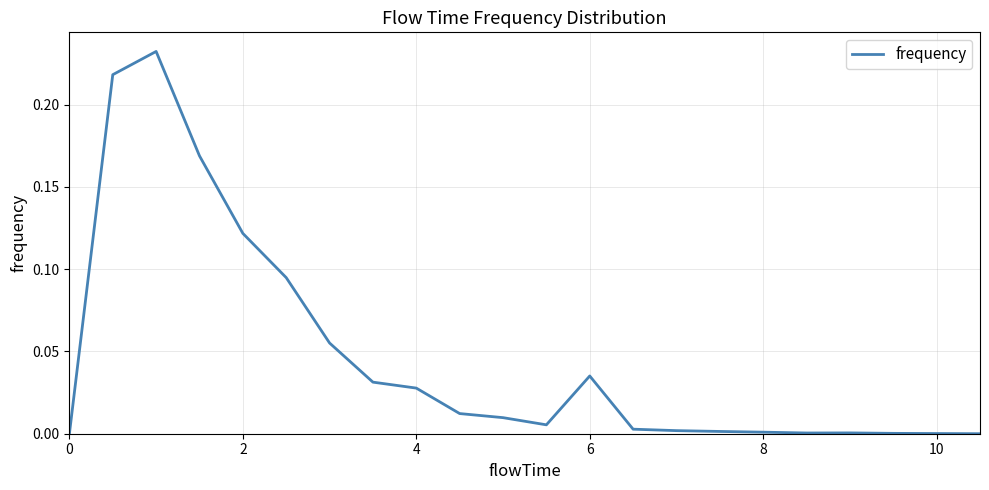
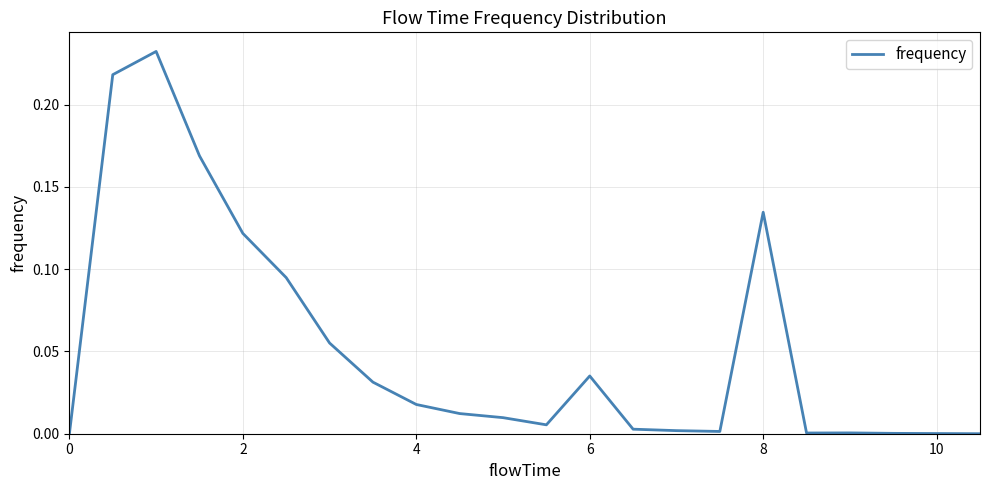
  {
    "0": 0.000,
    "2": 0.122,
-   "4": 0.028,
+   "4": 0.018,
    "6": 0.035,
-   "8": 0.001,
+   "8": 0.135,
    "10": 0.000
  }
